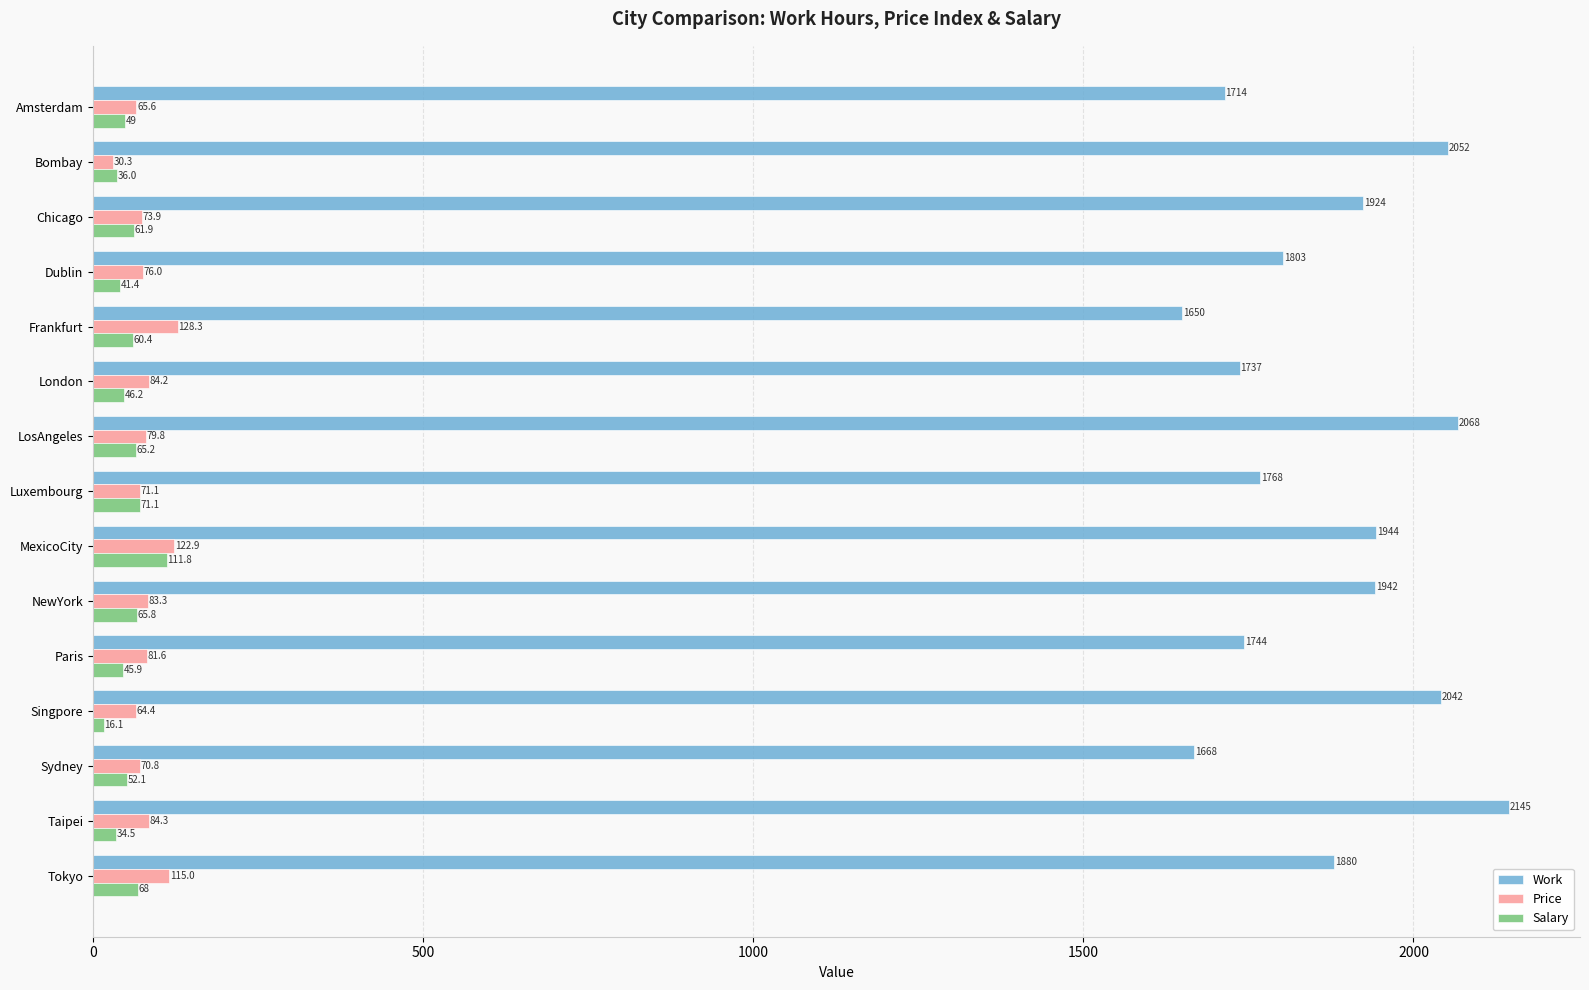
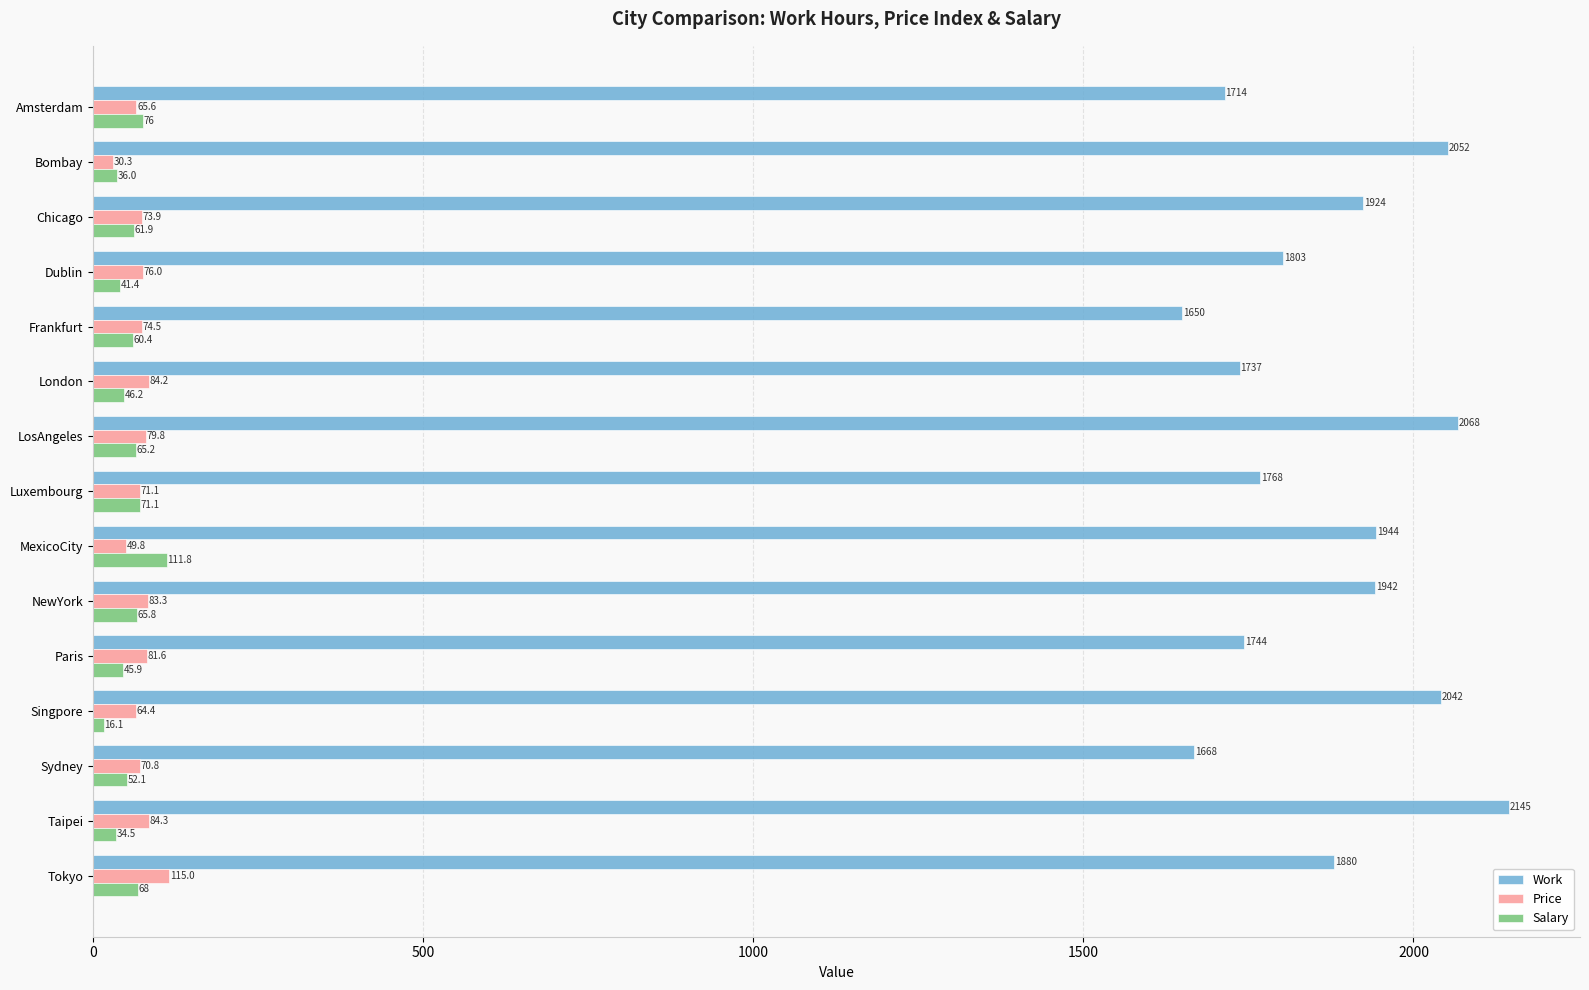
  {
    "Work": {
      "Amsterdam": 1714,
      "Bombay": 2052,
      "Chicago": 1924,
      "Dublin": 1803,
      "Frankfurt": 1650,
      "London": 1737,
      "LosAngeles": 2068,
      "Luxembourg": 1768,
      "MexicoCity": 1944,
      "NewYork": 1942,
      "Paris": 1744,
      "Singpore": 2042,
      "Sydney": 1668,
      "Taipei": 2145,
      "Tokyo": 1880
    },
    "Price": {
      "Amsterdam": 65.6,
      "Bombay": 30.3,
      "Chicago": 73.9,
      "Dublin": 76.0,
-     "Frankfurt": 128.3,
+     "Frankfurt": 74.5,
      "London": 84.2,
      "LosAngeles": 79.8,
      "Luxembourg": 71.1,
-     "MexicoCity": 122.9,
+     "MexicoCity": 49.8,
      "NewYork": 83.3,
      "Paris": 81.6,
      "Singpore": 64.4,
      "Sydney": 70.8,
      "Taipei": 84.3,
      "Tokyo": 115.0
    },
    "Salary": {
-     "Amsterdam": 49,
+     "Amsterdam": 76,
      "Bombay": 36.0,
      "Chicago": 61.9,
      "Dublin": 41.4,
      "Frankfurt": 60.4,
      "London": 46.2,
      "LosAngeles": 65.2,
      "Luxembourg": 71.1,
      "MexicoCity": 111.8,
      "NewYork": 65.8,
      "Paris": 45.9,
      "Singpore": 16.1,
      "Sydney": 52.1,
      "Taipei": 34.5,
      "Tokyo": 68
    }
  }
